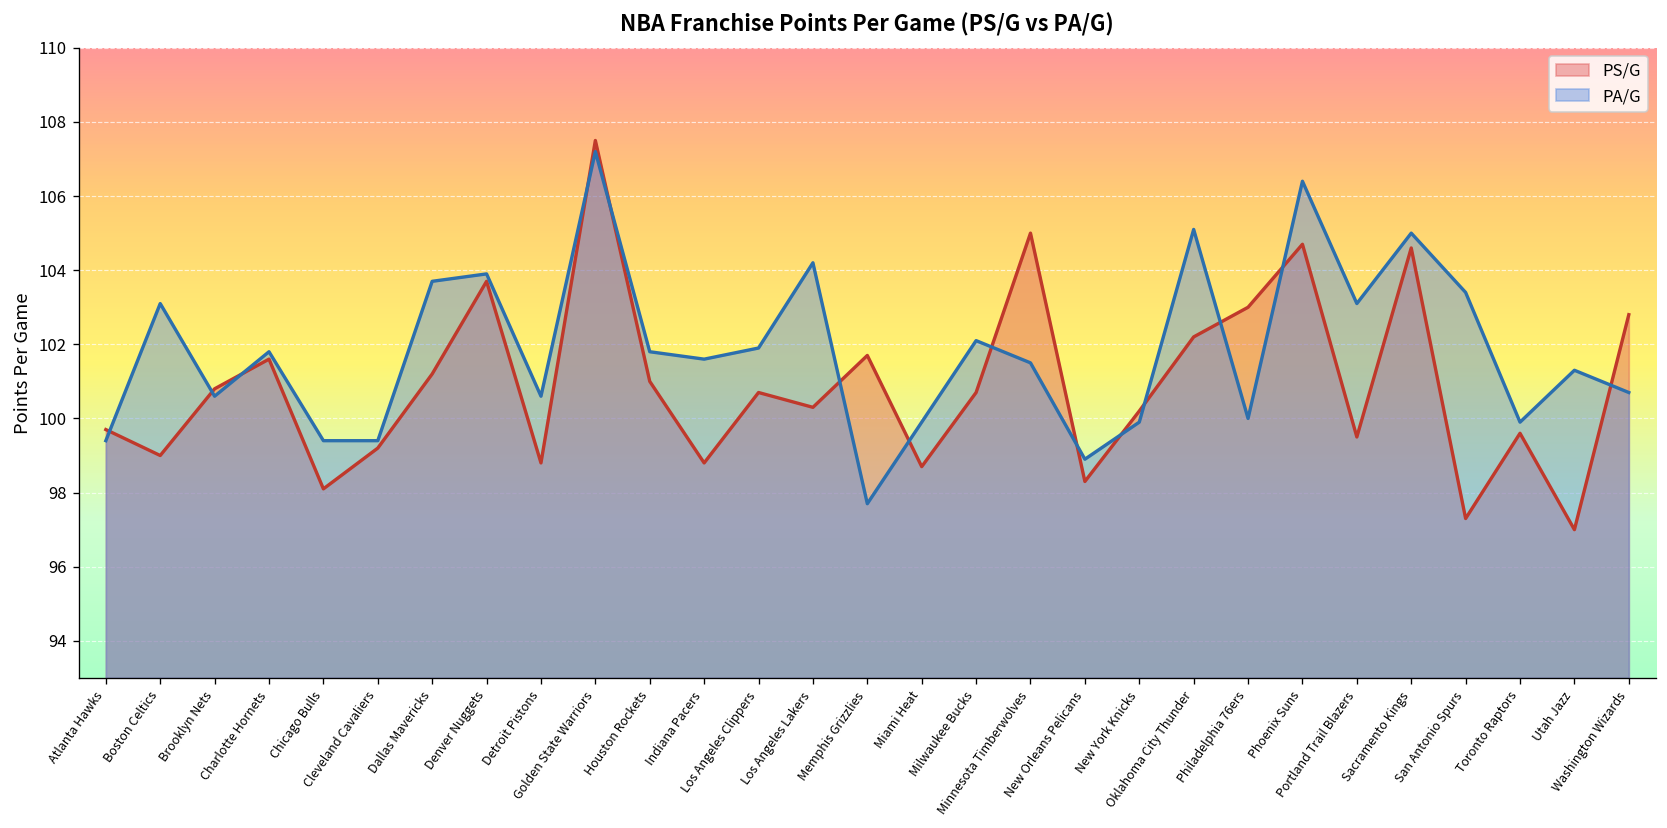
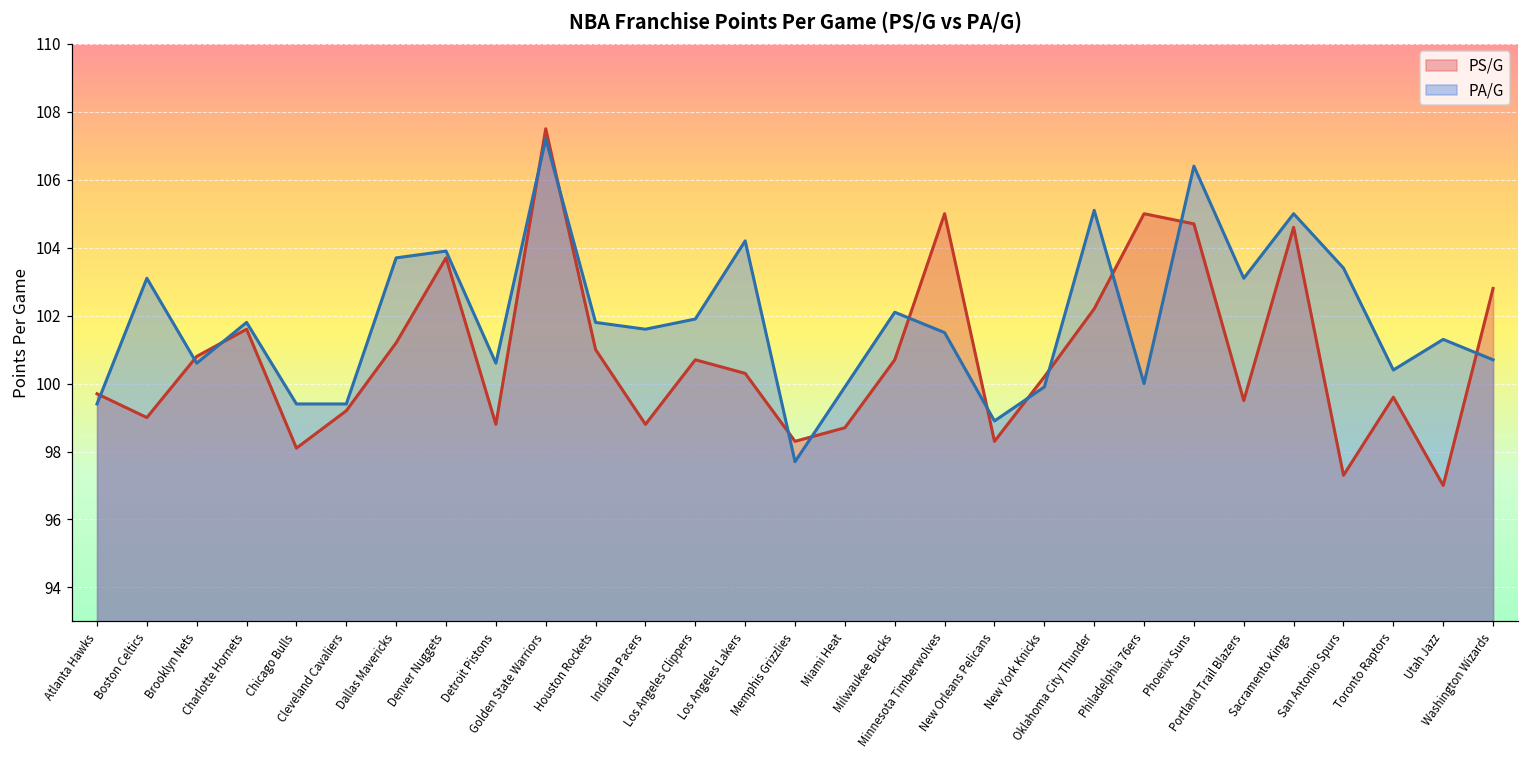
  {
    "PS/G": {
      "Atlanta Hawks": 99.7,
      "Boston Celtics": 99.0,
      "Brooklyn Nets": 100.8,
      "Charlotte Hornets": 101.6,
      "Chicago Bulls": 98.1,
      "Cleveland Cavaliers": 99.2,
      "Dallas Mavericks": 101.2,
      "Denver Nuggets": 103.7,
      "Detroit Pistons": 98.8,
      "Golden State Warriors": 107.5,
      "Houston Rockets": 101.0,
      "Indiana Pacers": 98.8,
      "Los Angeles Clippers": 100.7,
      "Los Angeles Lakers": 100.3,
-     "Memphis Grizzlies": 101.7,
+     "Memphis Grizzlies": 98.3,
      "Miami Heat": 98.7,
      "Milwaukee Bucks": 100.7,
      "Minnesota Timberwolves": 105.0,
      "New Orleans Pelicans": 98.3,
      "New York Knicks": 100.2,
      "Oklahoma City Thunder": 102.2,
-     "Philadelphia 76ers": 103,
+     "Philadelphia 76ers": 105,
      "Phoenix Suns": 104.7,
      "Portland Trail Blazers": 99.5,
      "Sacramento Kings": 104.6,
      "San Antonio Spurs": 97.3,
      "Toronto Raptors": 99.6,
      "Utah Jazz": 97.0,
      "Washington Wizards": 102.8
    },
    "PA/G": {
      "Atlanta Hawks": 99.4,
      "Boston Celtics": 103.1,
      "Brooklyn Nets": 100.6,
      "Charlotte Hornets": 101.8,
      "Chicago Bulls": 99.4,
      "Cleveland Cavaliers": 99.4,
      "Dallas Mavericks": 103.7,
      "Denver Nuggets": 103.9,
      "Detroit Pistons": 100.6,
      "Golden State Warriors": 107.2,
      "Houston Rockets": 101.8,
      "Indiana Pacers": 101.6,
      "Los Angeles Clippers": 101.9,
      "Los Angeles Lakers": 104.2,
      "Memphis Grizzlies": 97.7,
      "Miami Heat": 99.9,
      "Milwaukee Bucks": 102.1,
      "Minnesota Timberwolves": 101.5,
      "New Orleans Pelicans": 98.9,
      "New York Knicks": 99.9,
      "Oklahoma City Thunder": 105.1,
      "Philadelphia 76ers": 100.0,
      "Phoenix Suns": 106.4,
      "Portland Trail Blazers": 103.1,
      "Sacramento Kings": 105.0,
      "San Antonio Spurs": 103.4,
-     "Toronto Raptors": 99.9,
+     "Toronto Raptors": 100.4,
      "Utah Jazz": 101.3,
      "Washington Wizards": 100.7
    }
  }
